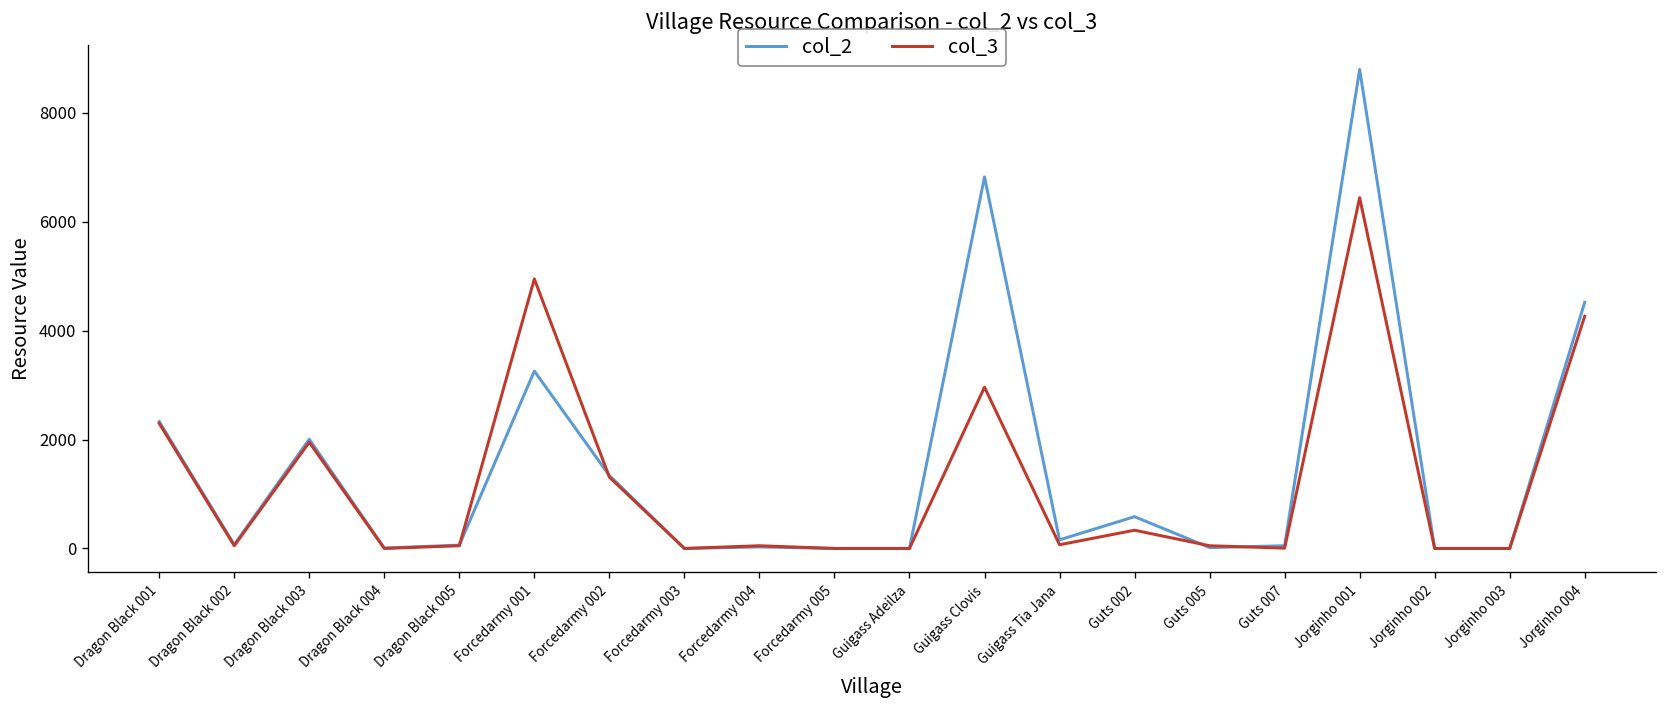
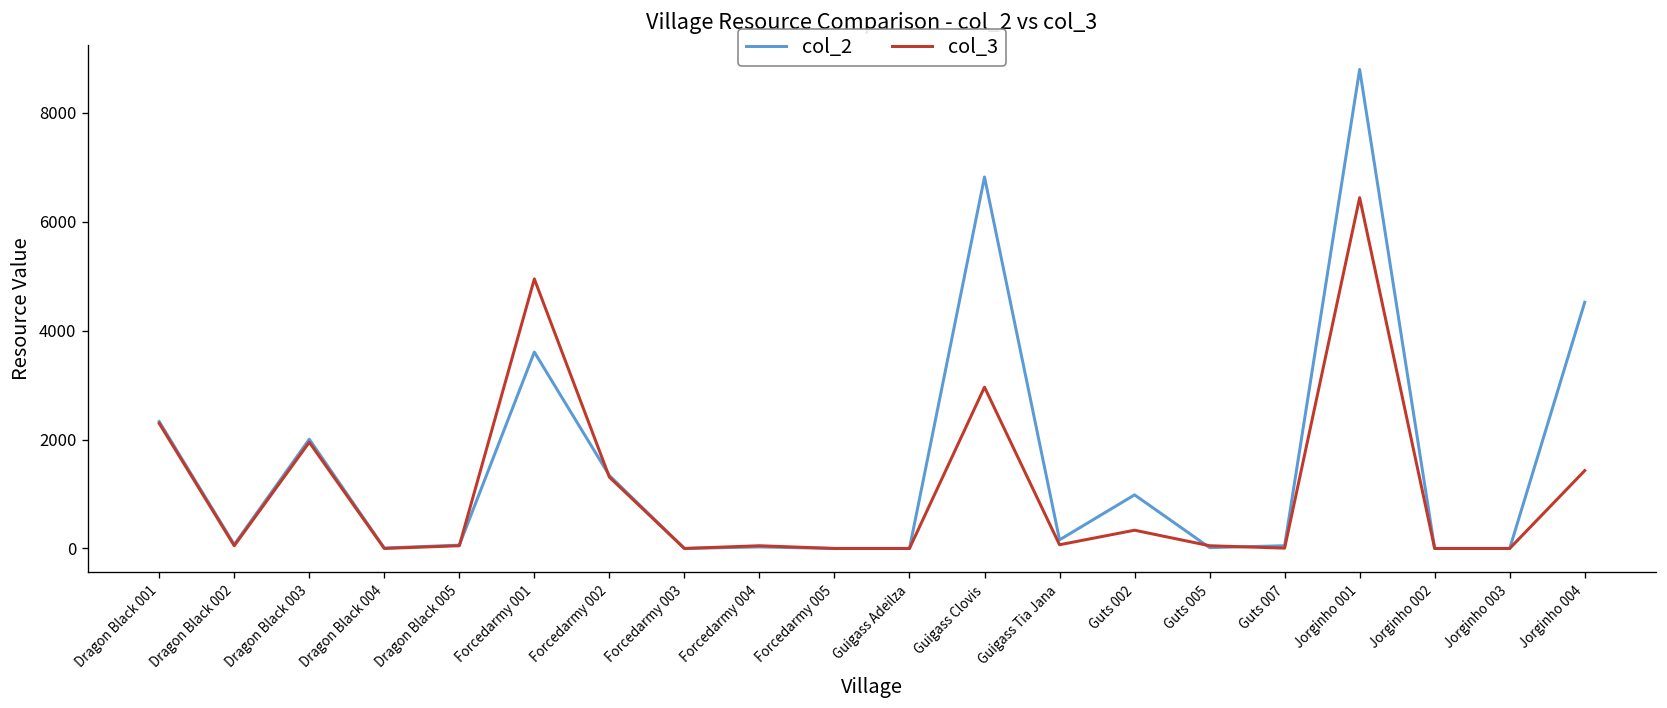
  {
    "col_2": {
-     "Forcedarmy 001": 3300,
+     "Forcedarmy 001": 3600,
      "Guigass Clovis": 6800,
      "Guigass Tia Jana": 200,
-     "Guts 002": 600,
+     "Guts 002": 1000,
      "Jorginho 001": 8800,
      "Jorginho 004": 4500
    },
    "col_3": {
      "Forcedarmy 001": 4900,
      "Guigass Clovis": 3000,
      "Guigass Tia Jana": 100,
      "Guts 002": 300,
      "Jorginho 001": 6400,
-     "Jorginho 004": 4300
+     "Jorginho 004": 1400
    }
  }
